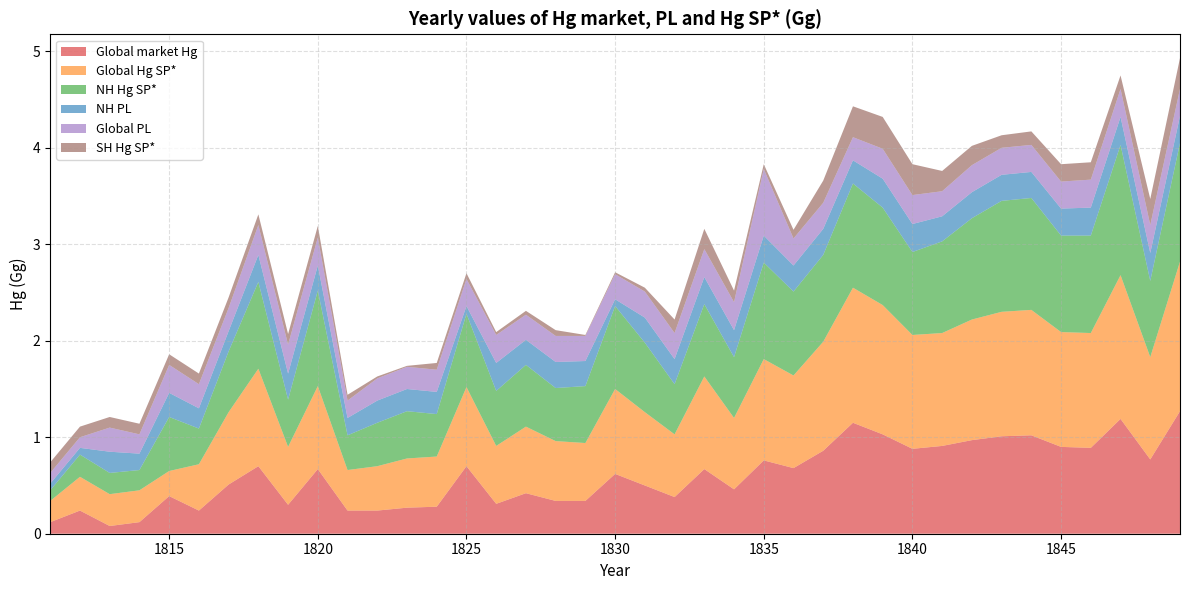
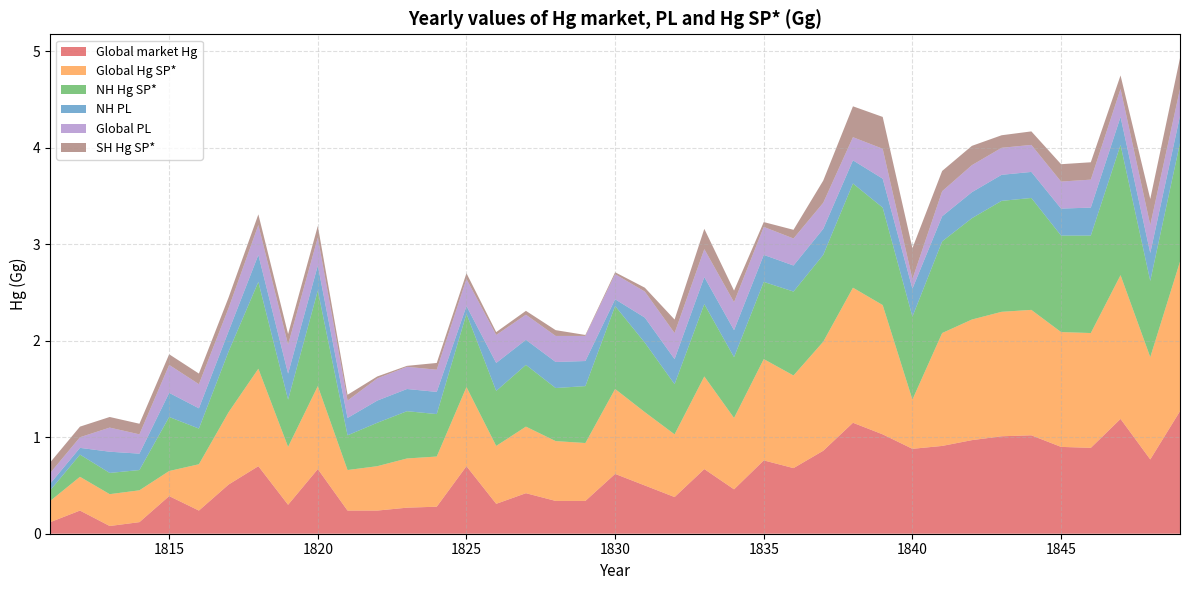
  {
    "Global market Hg": {
      "1815": 0.4,
      "1820": 0.7,
      "1825": 0.7,
      "1830": 0.6,
      "1835": 0.8,
      "1840": 0.9,
      "1845": 0.9
    },
    "Global Hg SP*": {
      "1815": 0.3,
      "1820": 0.9,
      "1825": 0.8,
      "1830": 0.9,
      "1835": 1.1,
-     "1840": 1.2,
+     "1840": 0.5,
      "1845": 1.2
    },
    "NH Hg SP*": {
      "1815": 0.6,
      "1820": 1.0,
      "1825": 0.8,
      "1830": 0.9,
-     "1835": 1.0,
+     "1835": 0.8,
      "1840": 0.9,
      "1845": 1.0
    },
    "NH PL": {
      "1815": 0.3,
      "1820": 0.3,
      "1825": 0.1,
      "1830": 0.1,
      "1835": 0.3,
      "1840": 0.3,
      "1845": 0.3
    },
    "Global PL": {
      "1815": 0.3,
      "1820": 0.3,
      "1825": 0.3,
-     "1835": 0.7,
-     "1840": 0.3,
+     "1835": 0.3,
+     "1840": 0.1,
      "1845": 0.3
    },
    "SH Hg SP*": {
      "1815": 0.1,
      "1820": 0.1,
      "1825": 0.1,
      "1835": 0.0,
      "1840": 0.3,
      "1845": 0.2
    }
  }
